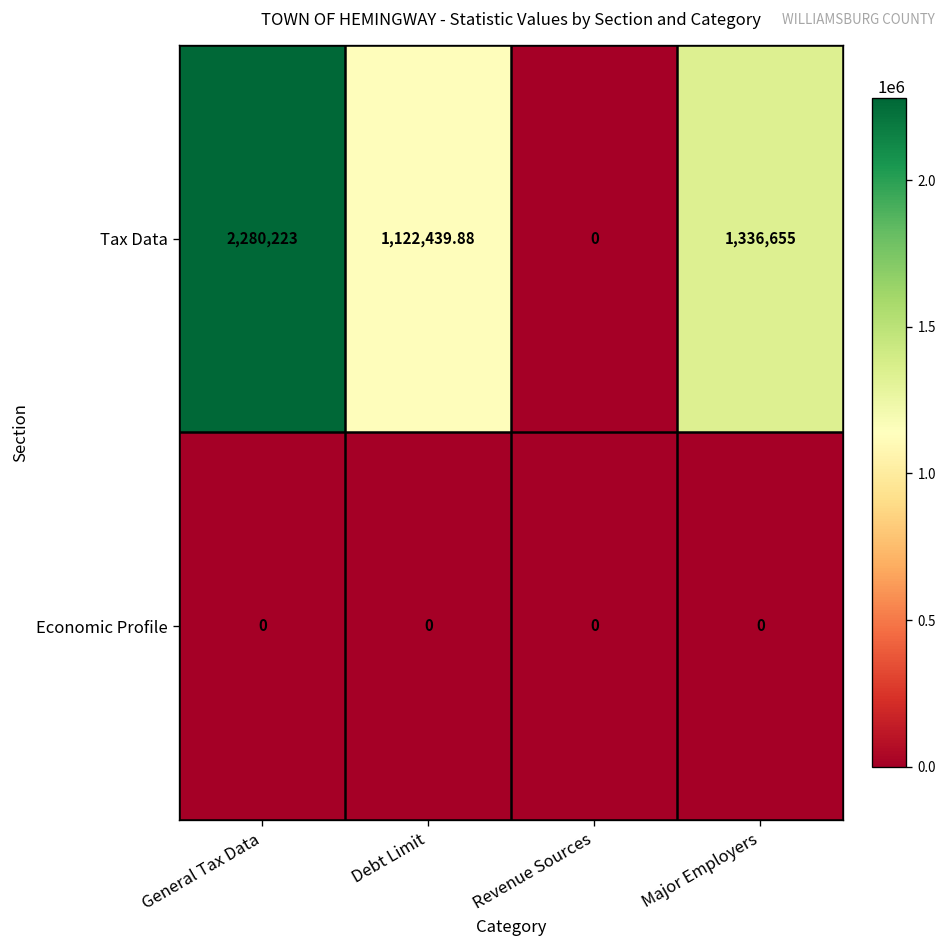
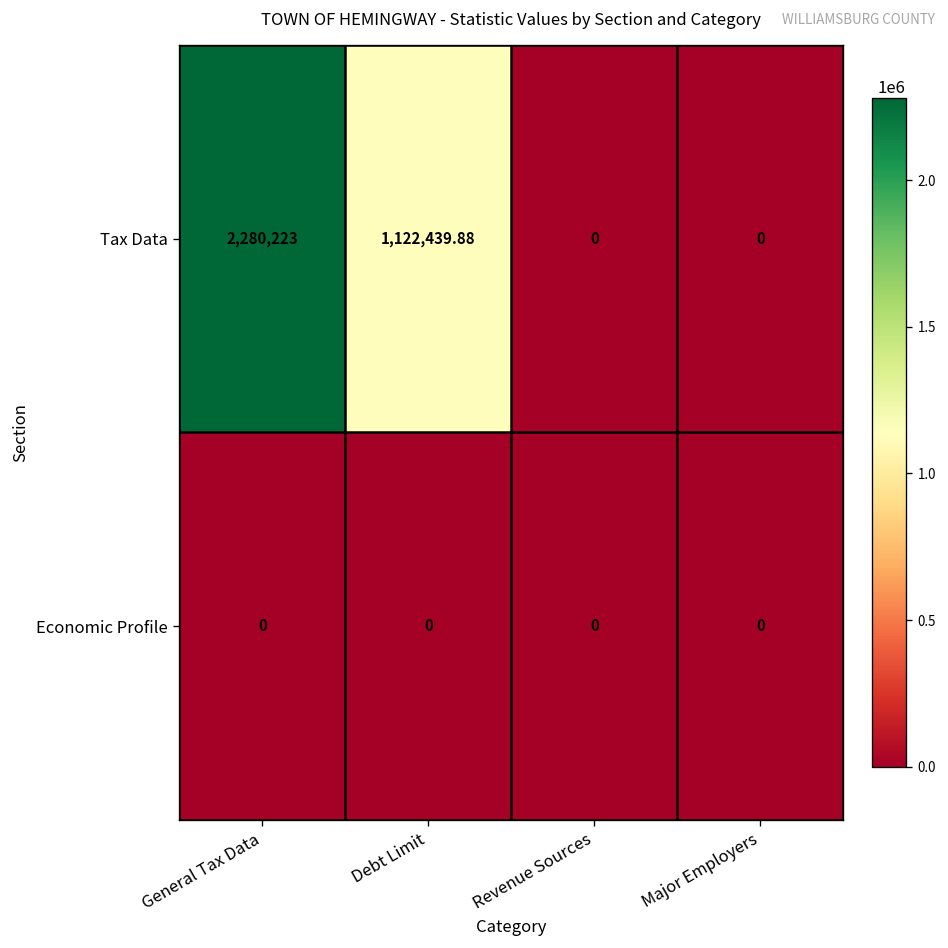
  {
    "Tax Data": {
      "General Tax Data": "2,280,223",
      "Debt Limit": "1,122,439.88",
      "Revenue Sources": "0",
-     "Major Employers": "1,336,655"
+     "Major Employers": "0"
    },
    "Economic Profile": {
      "General Tax Data": "0",
      "Debt Limit": "0",
      "Revenue Sources": "0",
      "Major Employers": "0"
    }
  }
